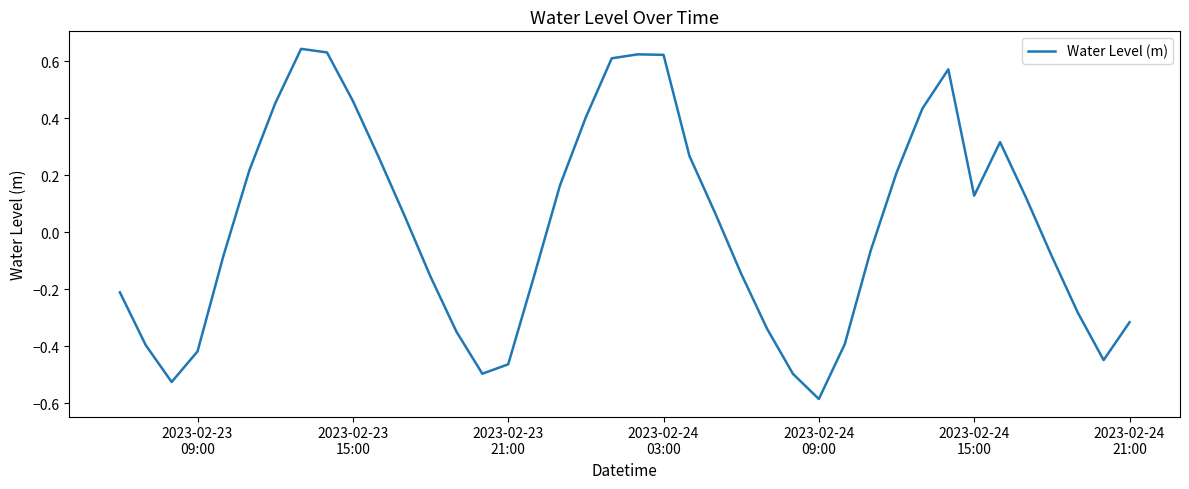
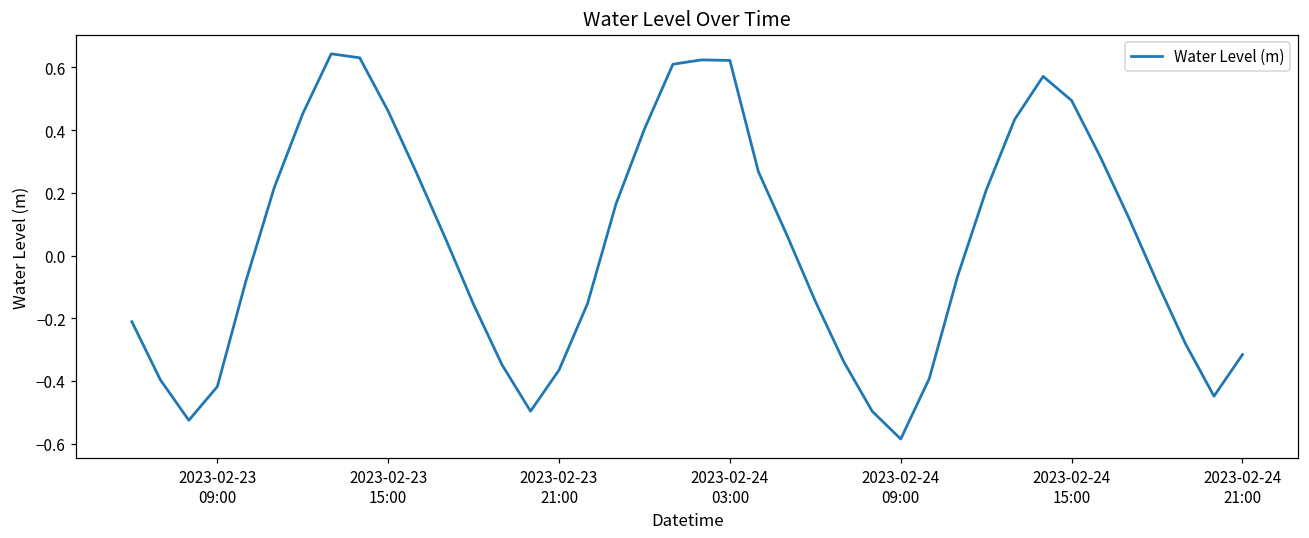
  {
    "2023-02-23 09:00": -0.42,
    "2023-02-23 15:00": 0.46,
-   "2023-02-23 21:00": -0.46,
+   "2023-02-23 21:00": -0.37,
    "2023-02-24 03:00": 0.62,
    "2023-02-24 09:00": -0.59,
-   "2023-02-24 15:00": 0.13,
+   "2023-02-24 15:00": 0.49,
    "2023-02-24 21:00": -0.32
  }
